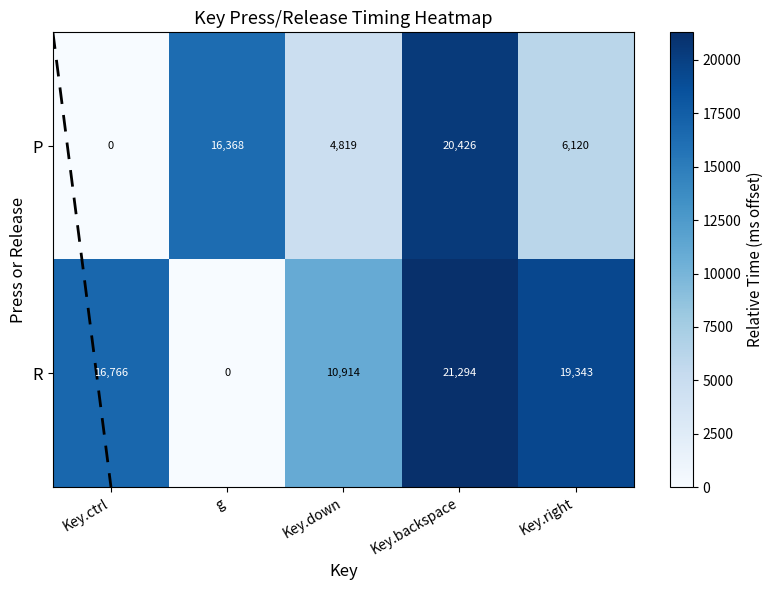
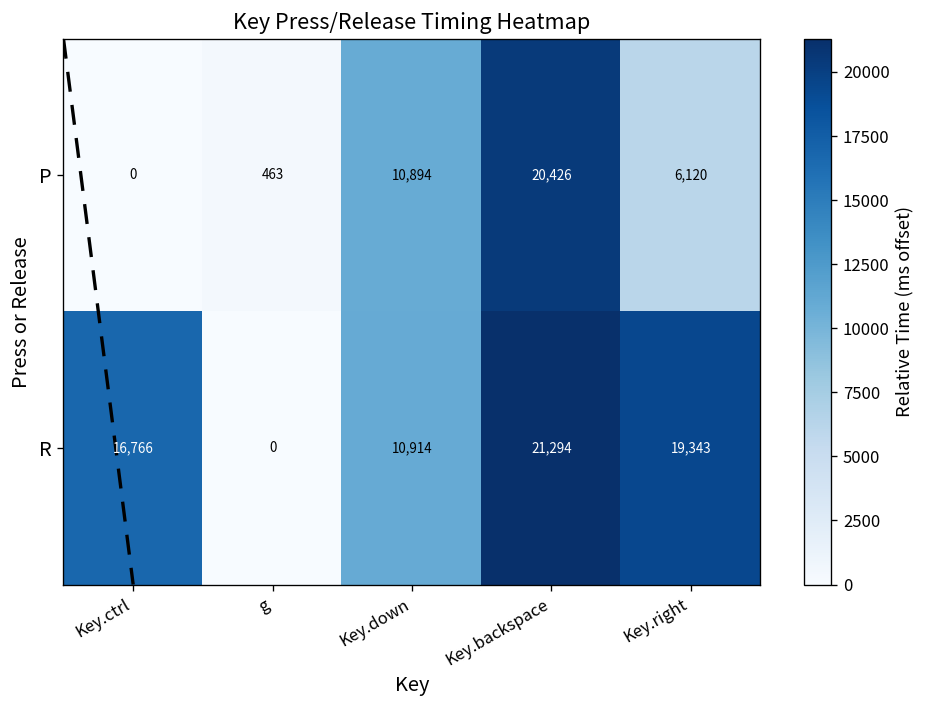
  {
    "P": {
      "Key.ctrl": "0",
-     "g": "16,368",
-     "Key.down": "4,819",
+     "g": "463",
+     "Key.down": "10,894",
      "Key.backspace": "20,426",
      "Key.right": "6,120"
    },
    "R": {
      "Key.ctrl": "16,766",
      "g": "0",
      "Key.down": "10,914",
      "Key.backspace": "21,294",
      "Key.right": "19,343"
    }
  }
